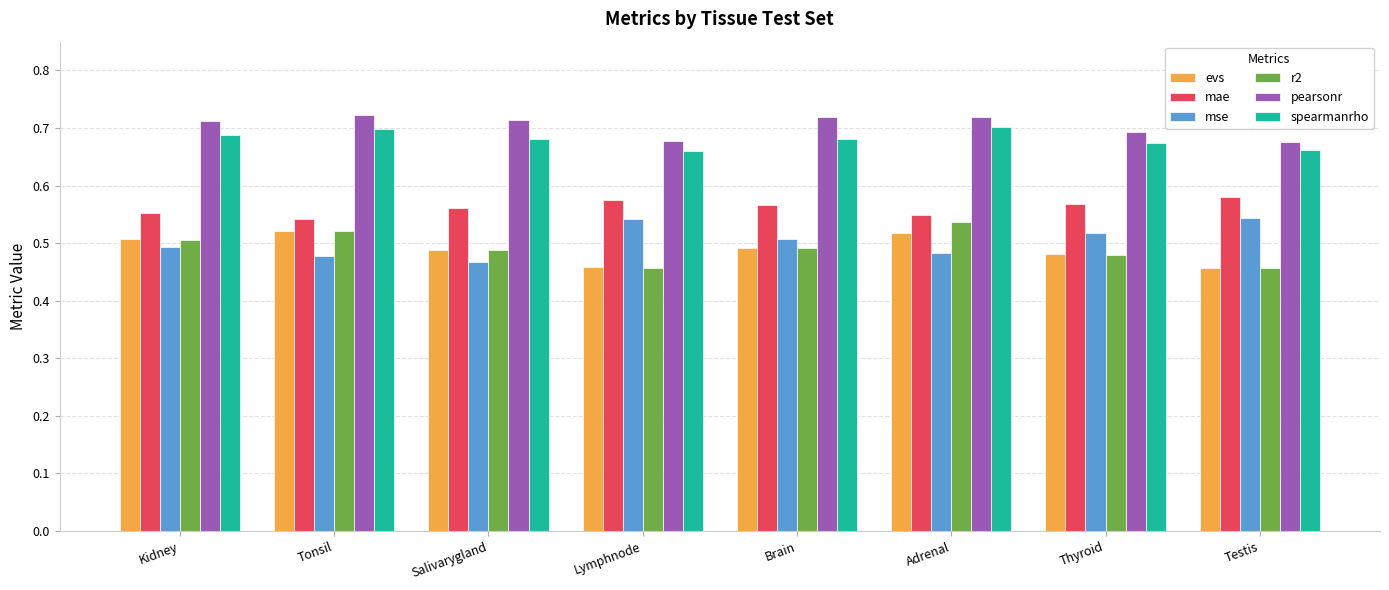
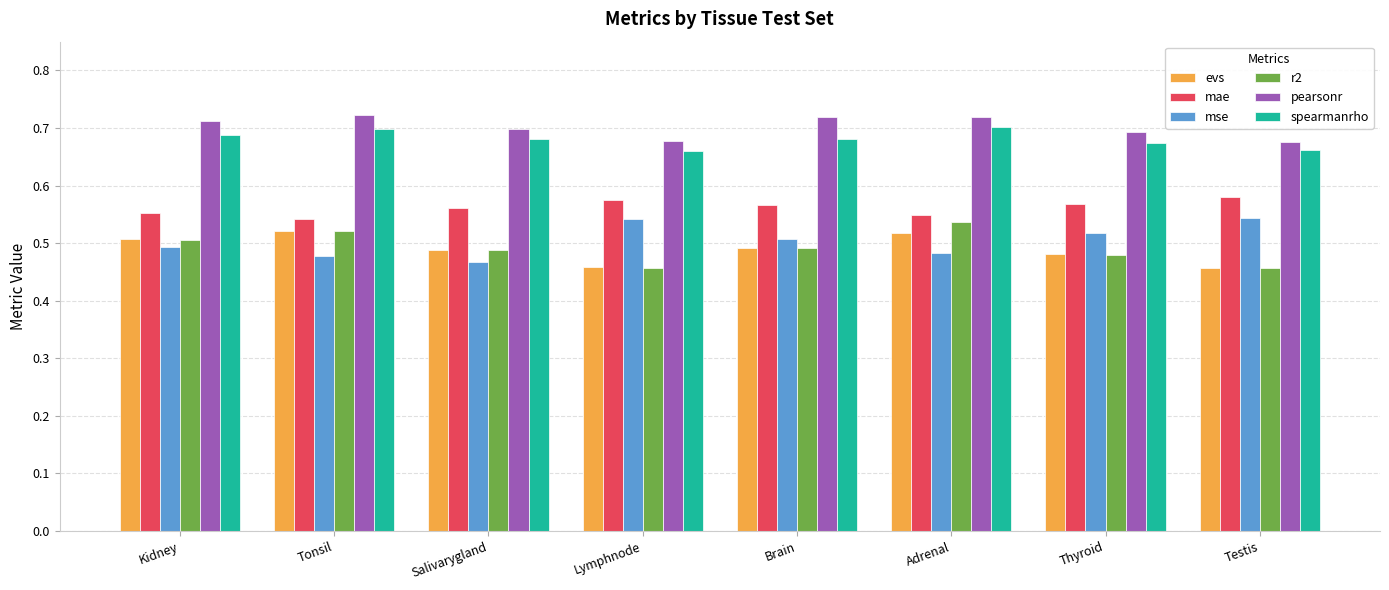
  {
    "evs": {
      "Kidney": 0.51,
      "Tonsil": 0.52,
      "Salivarygland": 0.49,
      "Lymphnode": 0.46,
      "Brain": 0.49,
      "Adrenal": 0.52,
      "Thyroid": 0.48,
      "Testis": 0.46
    },
    "mae": {
      "Kidney": 0.55,
      "Tonsil": 0.54,
      "Salivarygland": 0.56,
      "Lymphnode": 0.57,
      "Brain": 0.57,
      "Adrenal": 0.55,
      "Thyroid": 0.57,
      "Testis": 0.58
    },
    "mse": {
      "Kidney": 0.49,
      "Tonsil": 0.48,
      "Salivarygland": 0.47,
      "Lymphnode": 0.54,
      "Brain": 0.51,
      "Adrenal": 0.48,
      "Thyroid": 0.52,
      "Testis": 0.54
    },
    "r2": {
      "Kidney": 0.51,
      "Tonsil": 0.52,
      "Salivarygland": 0.49,
      "Lymphnode": 0.46,
      "Brain": 0.49,
      "Adrenal": 0.54,
      "Thyroid": 0.48,
      "Testis": 0.46
    },
    "pearsonr": {
      "Kidney": 0.71,
      "Tonsil": 0.72,
-     "Salivarygland": 0.71,
+     "Salivarygland": 0.70,
      "Lymphnode": 0.68,
      "Brain": 0.72,
      "Adrenal": 0.72,
      "Thyroid": 0.69,
      "Testis": 0.68
    },
    "spearmanrho": {
      "Kidney": 0.69,
      "Tonsil": 0.70,
      "Salivarygland": 0.68,
      "Lymphnode": 0.66,
      "Brain": 0.68,
      "Adrenal": 0.70,
      "Thyroid": 0.67,
      "Testis": 0.66
    }
  }
